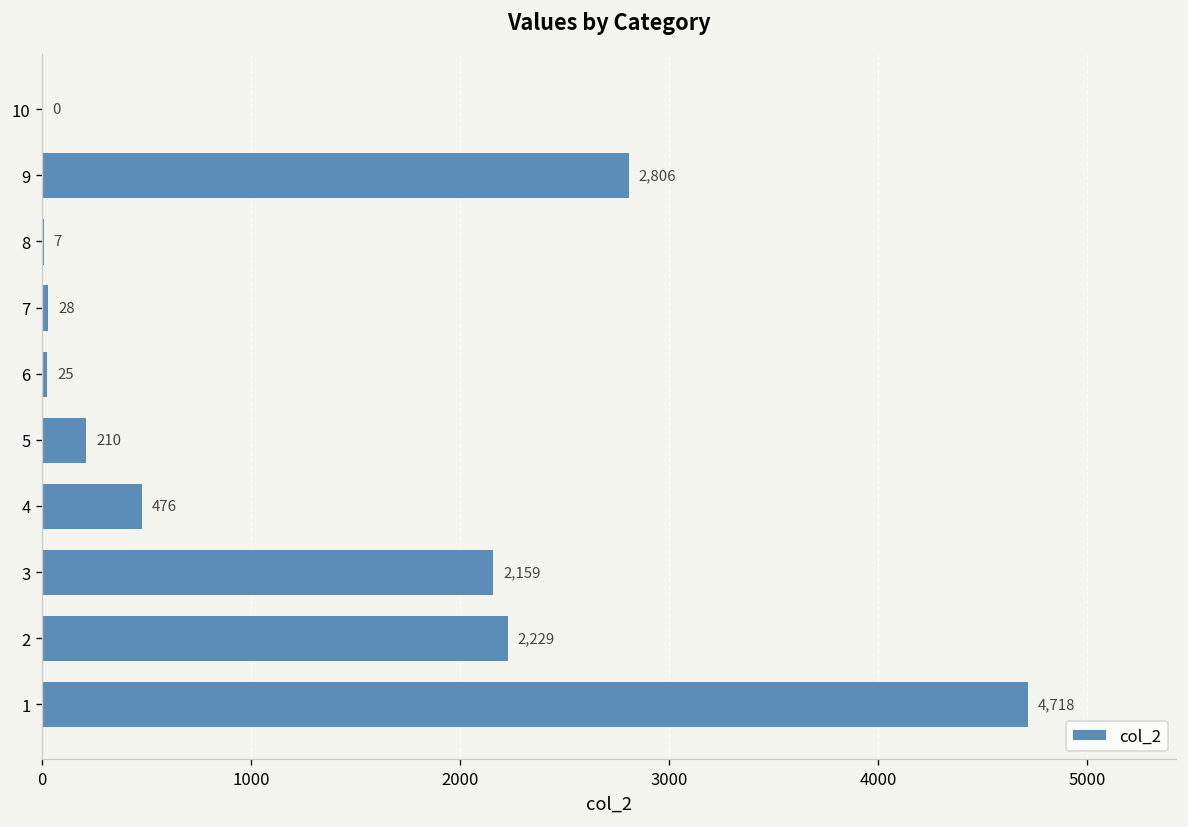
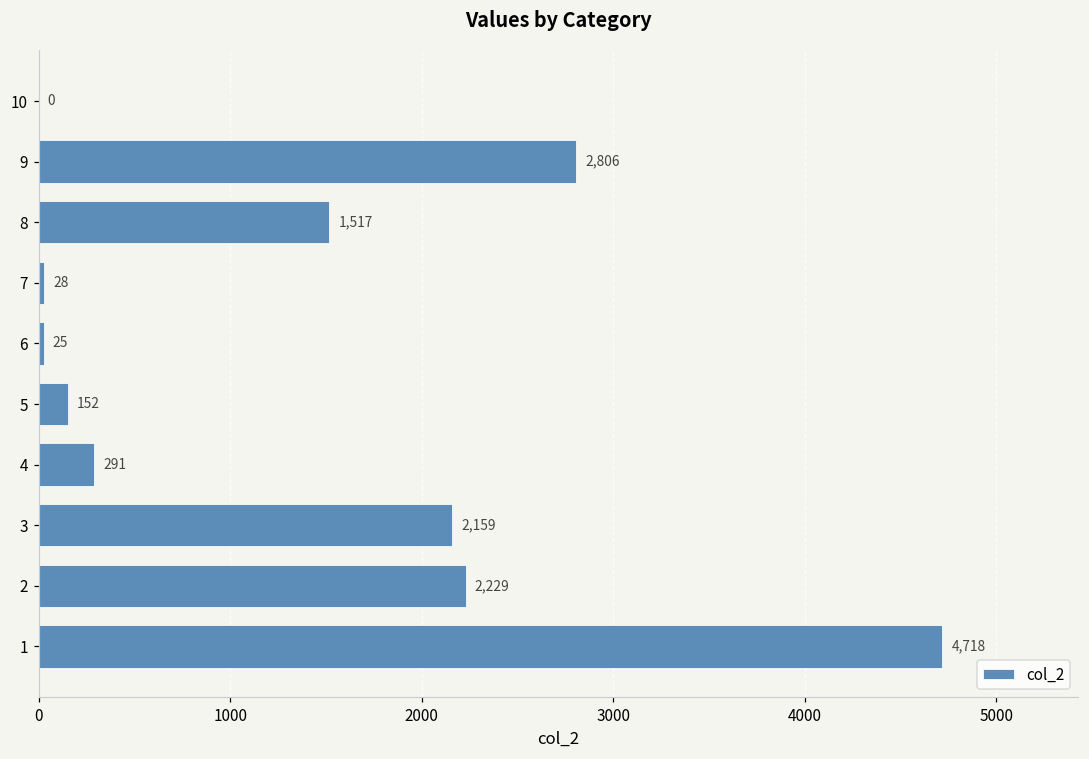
  {
    "10": "0",
    "9": "2,806",
-   "8": "7",
+   "8": "1,517",
    "7": "28",
    "6": "25",
-   "5": "210",
-   "4": "476",
+   "5": "152",
+   "4": "291",
    "3": "2,159",
    "2": "2,229",
    "1": "4,718"
  }
